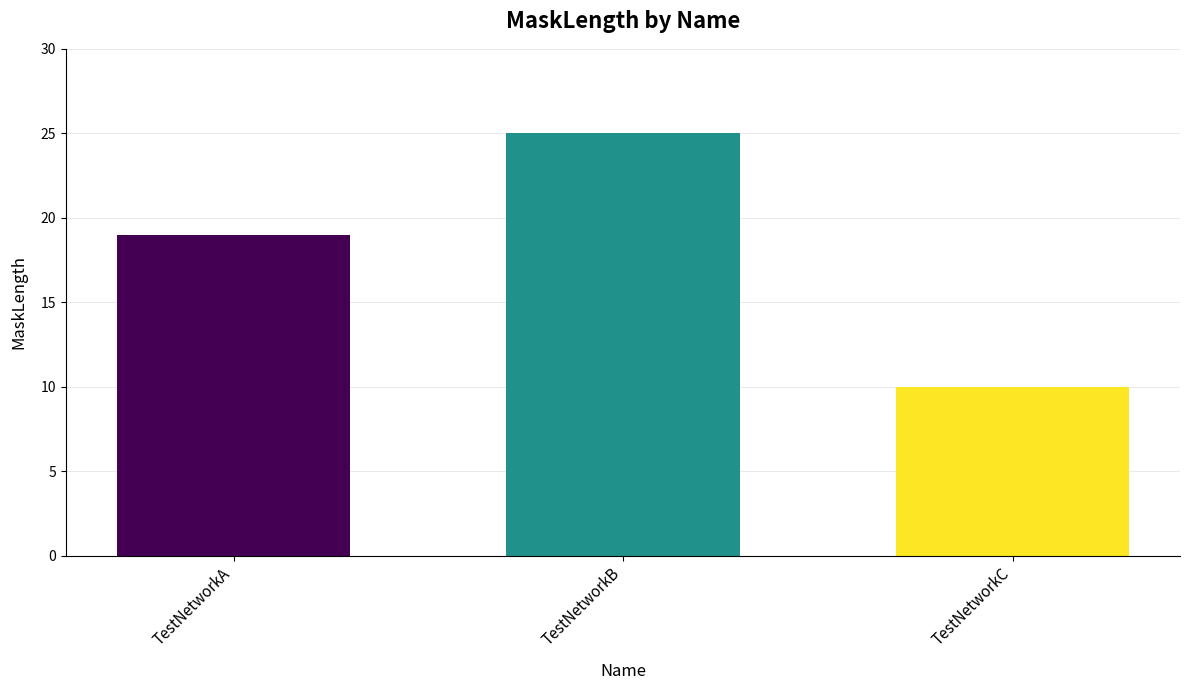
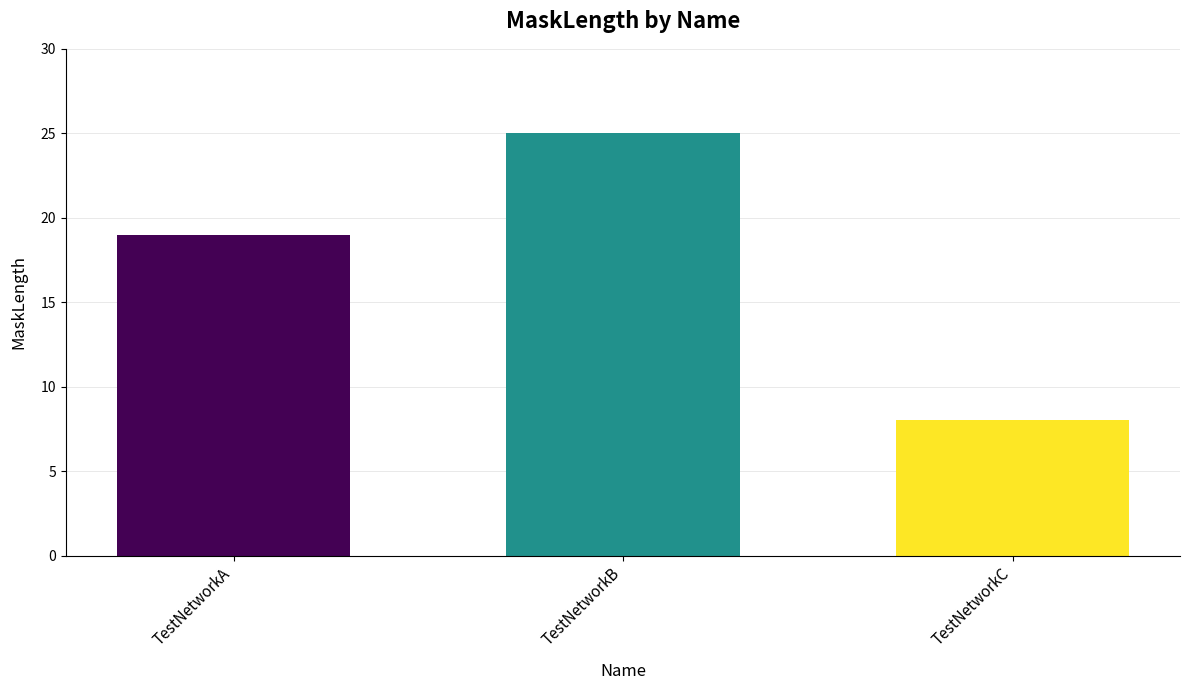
  {
    "TestNetworkA": 19,
    "TestNetworkB": 25,
-   "TestNetworkC": 10
+   "TestNetworkC": 8
  }
